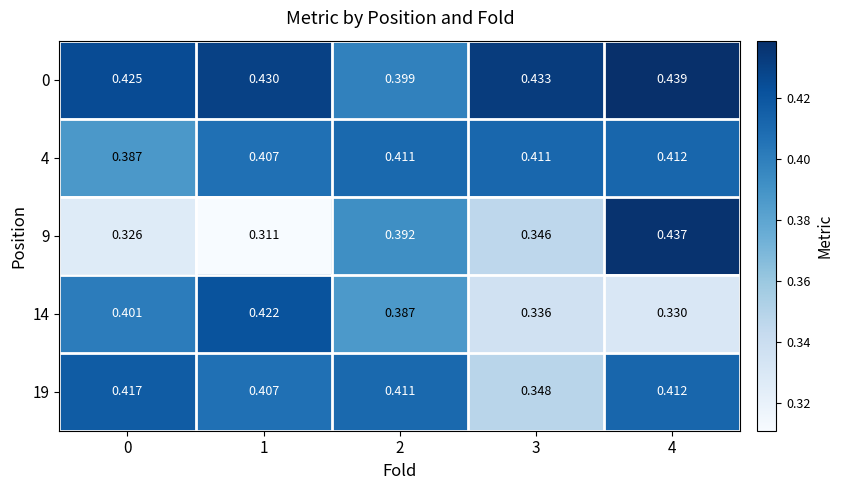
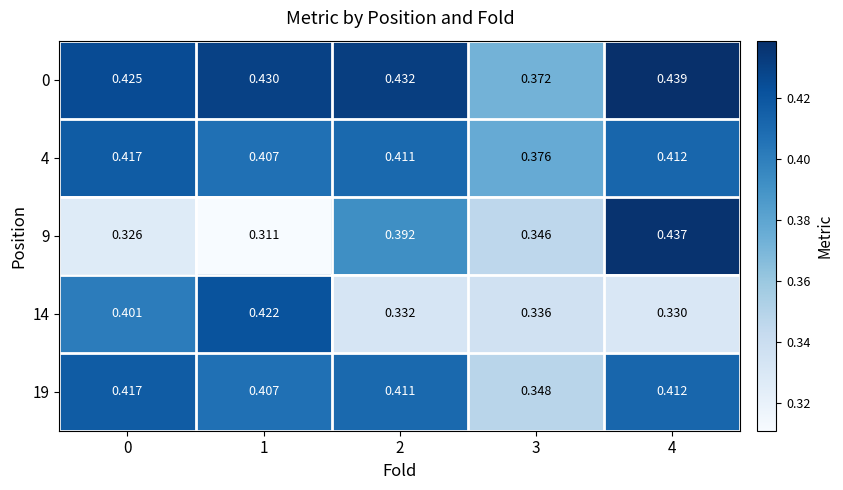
  {
    "0": {
      "0": 0.425,
      "1": 0.430,
-     "2": 0.399,
-     "3": 0.433,
+     "2": 0.432,
+     "3": 0.372,
      "4": 0.439
    },
    "4": {
-     "0": 0.387,
+     "0": 0.417,
      "1": 0.407,
      "2": 0.411,
-     "3": 0.411,
+     "3": 0.376,
      "4": 0.412
    },
    "9": {
      "0": 0.326,
      "1": 0.311,
      "2": 0.392,
      "3": 0.346,
      "4": 0.437
    },
    "14": {
      "0": 0.401,
      "1": 0.422,
-     "2": 0.387,
+     "2": 0.332,
      "3": 0.336,
      "4": 0.330
    },
    "19": {
      "0": 0.417,
      "1": 0.407,
      "2": 0.411,
      "3": 0.348,
      "4": 0.412
    }
  }
